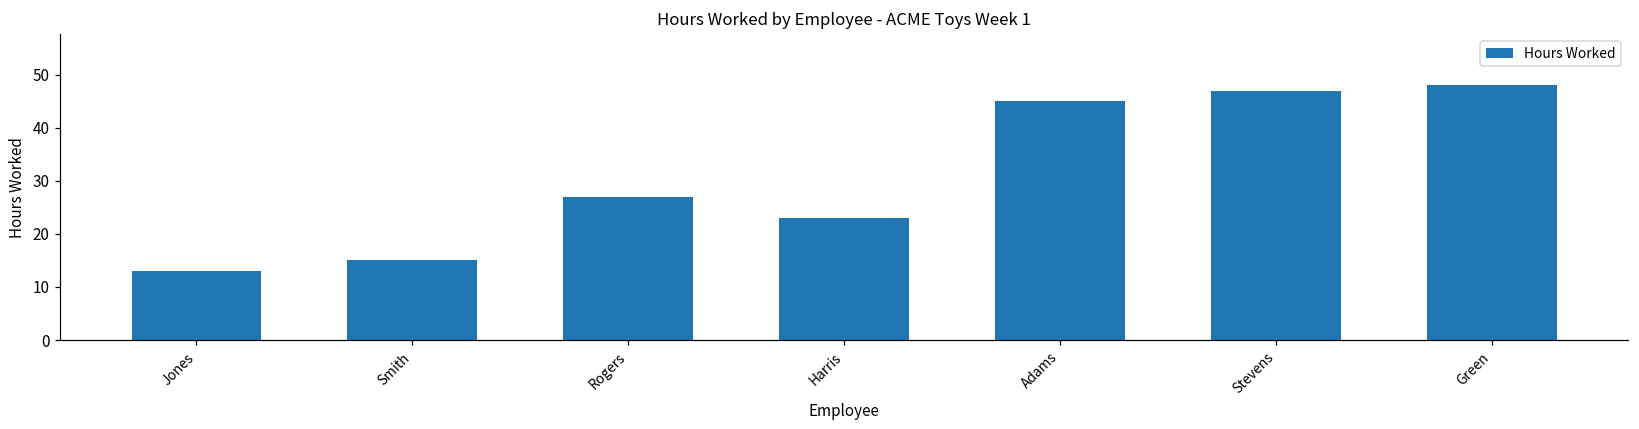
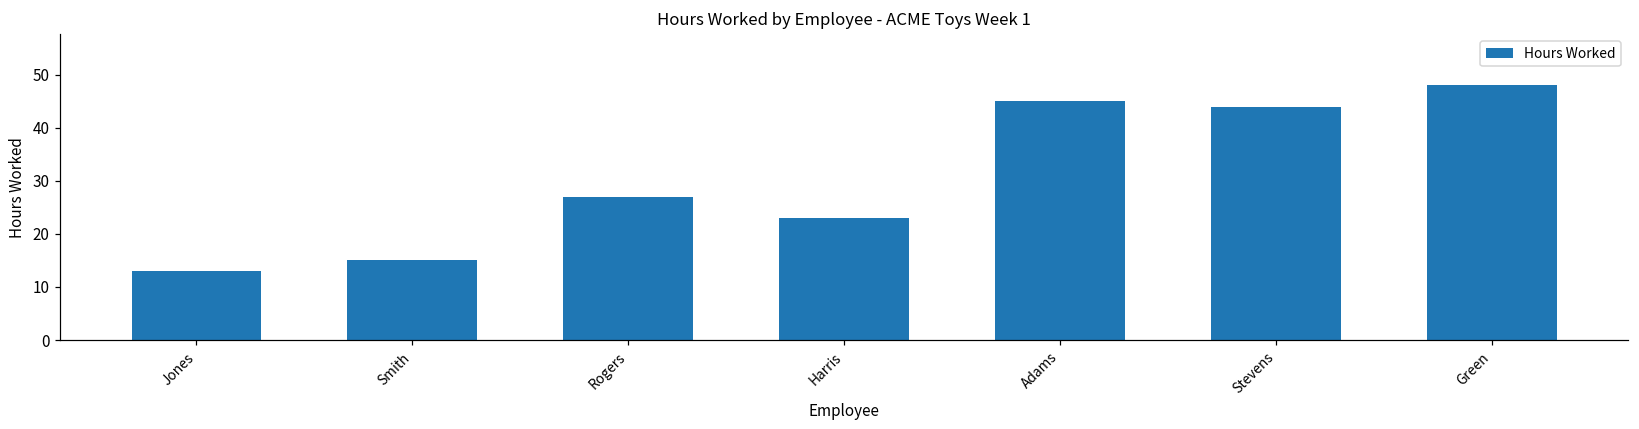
  {
    "Jones": 13,
    "Smith": 15,
    "Rogers": 27,
    "Harris": 23,
    "Adams": 45,
-   "Stevens": 47,
+   "Stevens": 44,
    "Green": 48
  }
